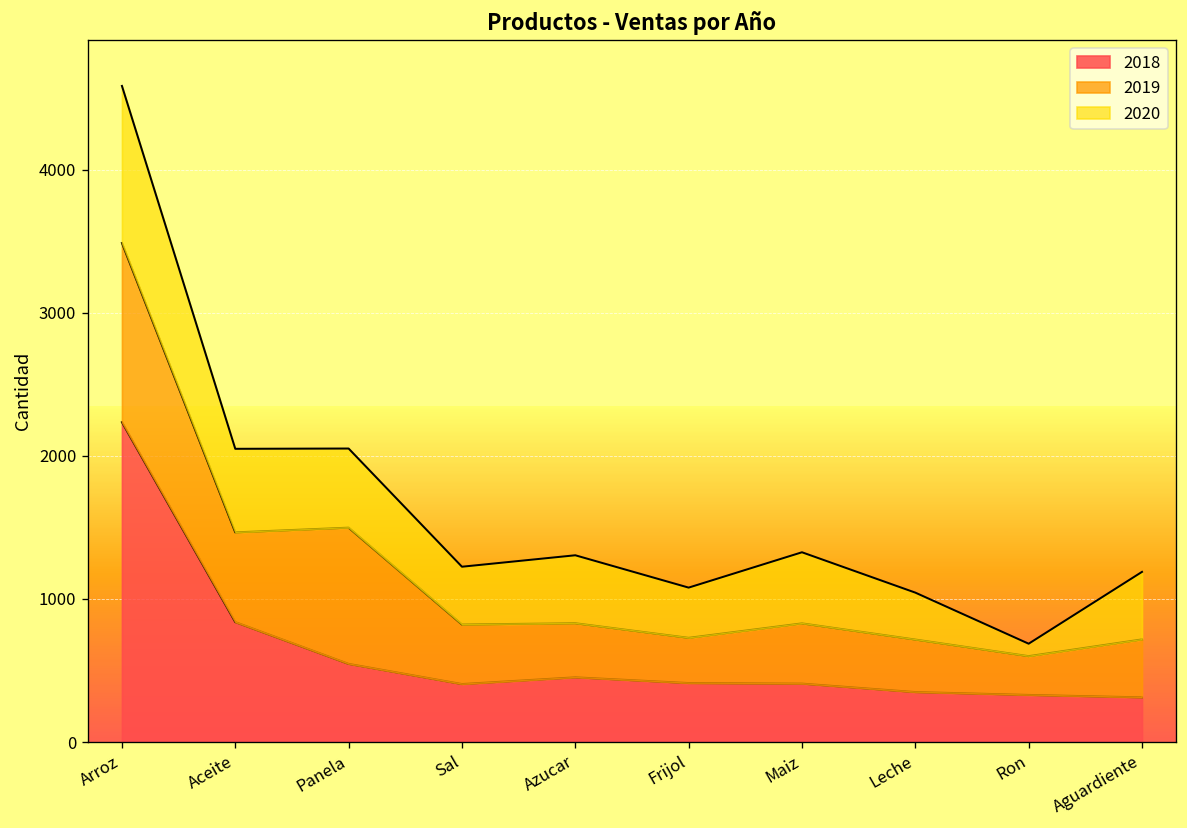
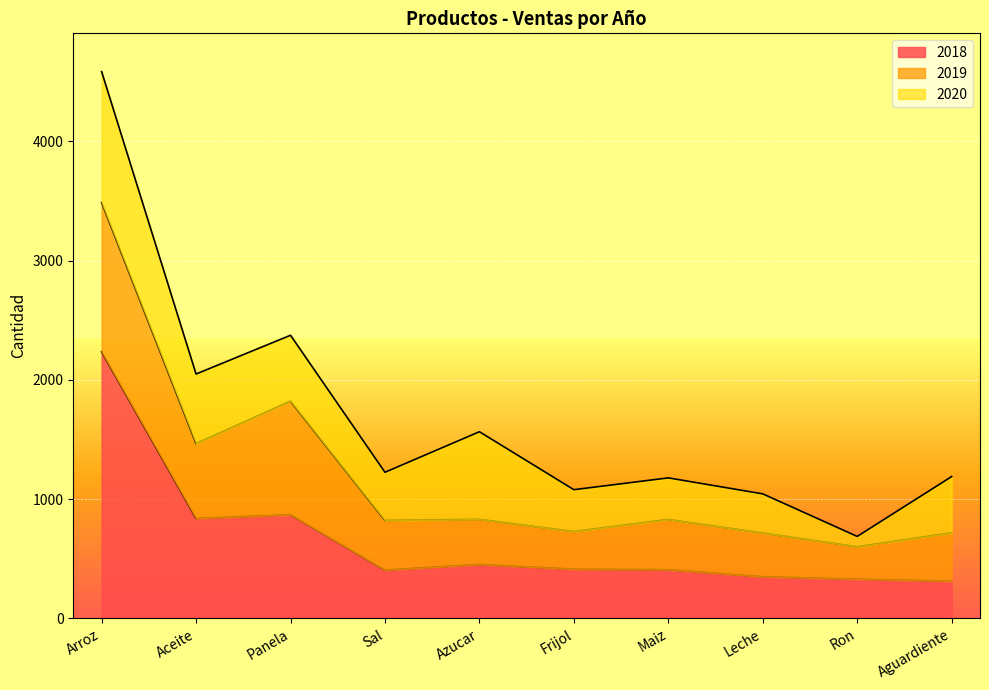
  {
    "2018": {
      "Arroz": 2240,
      "Aceite": 840,
-     "Panela": 550,
+     "Panela": 870,
      "Sal": 410,
      "Azucar": 450,
      "Frijol": 410,
      "Maiz": 410,
      "Leche": 350,
      "Ron": 330,
      "Aguardiente": 310
    },
    "2019": {
      "Arroz": 1250,
      "Aceite": 630,
      "Panela": 950,
      "Sal": 420,
      "Azucar": 380,
      "Frijol": 320,
      "Maiz": 420,
      "Leche": 370,
      "Ron": 270,
      "Aguardiente": 410
    },
    "2020": {
      "Arroz": 1100,
      "Aceite": 580,
      "Panela": 550,
      "Sal": 400,
-     "Azucar": 480,
+     "Azucar": 740,
      "Frijol": 350,
-     "Maiz": 500,
+     "Maiz": 350,
      "Leche": 330,
      "Ron": 90,
      "Aguardiente": 470
    }
  }
